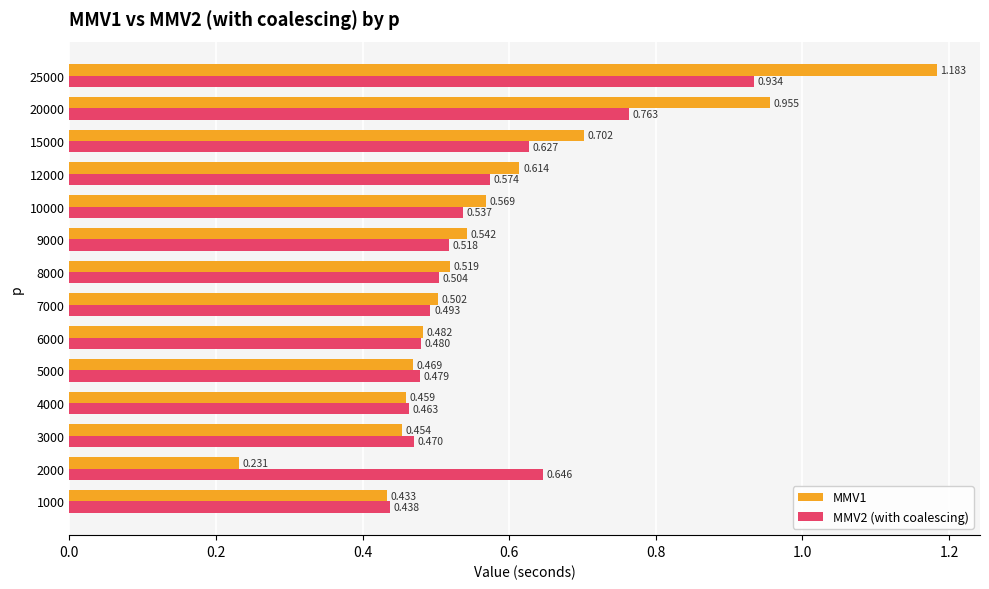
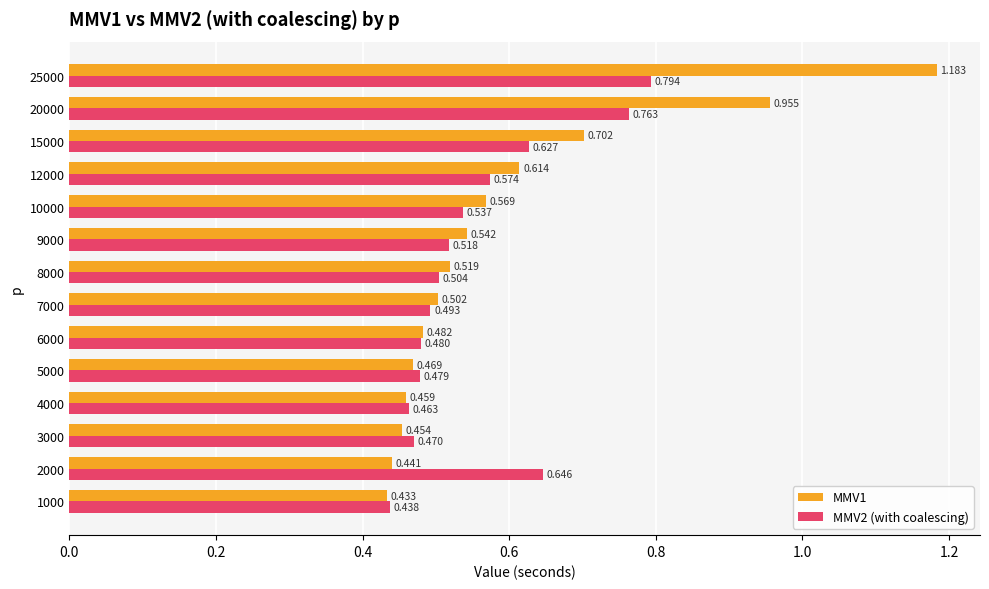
  {
    "MMV1": {
      "25000": 1.183,
      "20000": 0.955,
      "15000": 0.702,
      "12000": 0.614,
      "10000": 0.569,
      "9000": 0.542,
      "8000": 0.519,
      "7000": 0.502,
      "6000": 0.482,
      "5000": 0.469,
      "4000": 0.459,
      "3000": 0.454,
-     "2000": 0.231,
+     "2000": 0.441,
      "1000": 0.433
    },
    "MMV2 (with coalescing)": {
-     "25000": 0.934,
+     "25000": 0.794,
      "20000": 0.763,
      "15000": 0.627,
      "12000": 0.574,
      "10000": 0.537,
      "9000": 0.518,
      "8000": 0.504,
      "7000": 0.493,
      "6000": 0.480,
      "5000": 0.479,
      "4000": 0.463,
      "3000": 0.470,
      "2000": 0.646,
      "1000": 0.438
    }
  }
